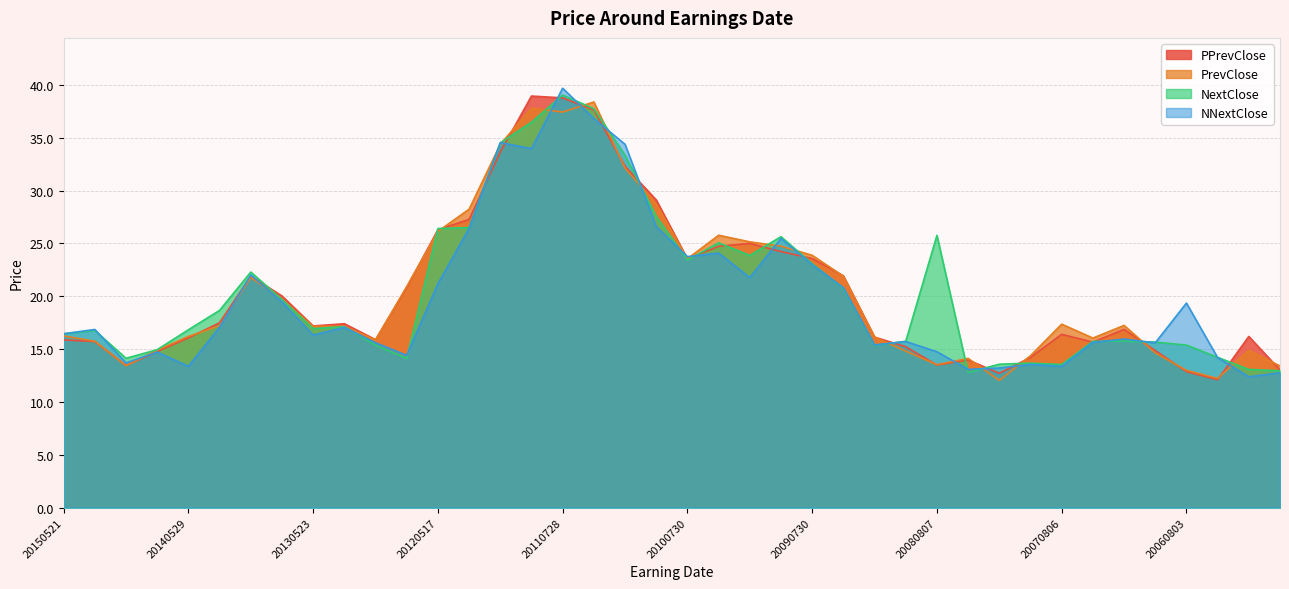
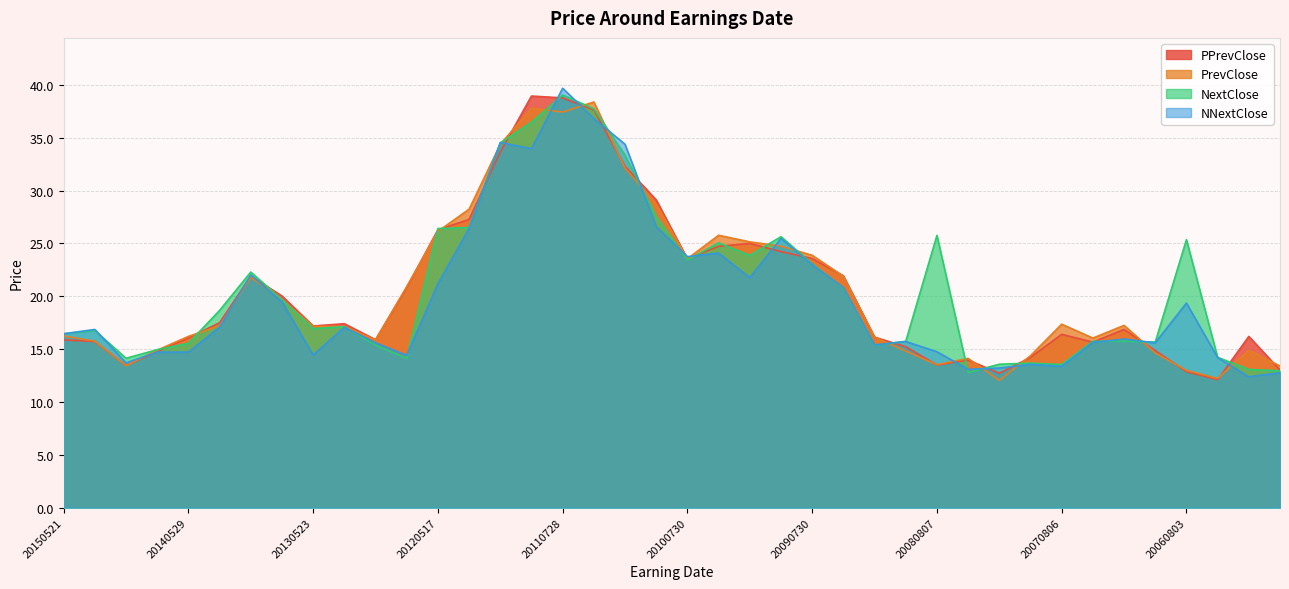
  {
    "NextClose": {
-     "20140529": 16.8,
+     "20140529": 15.6,
      "20110728": 39.0,
      "20080807": 25.8,
-     "20060803": 15.4
+     "20060803": 25.4
    },
    "NNextClose": {
-     "20140529": 13.4,
-     "20130523": 16.3,
+     "20140529": 14.7,
+     "20130523": 14.5,
      "20120517": 21.2,
      "20110728": 39.7,
      "20080807": 14.8,
      "20060803": 19.4
    }
  }
